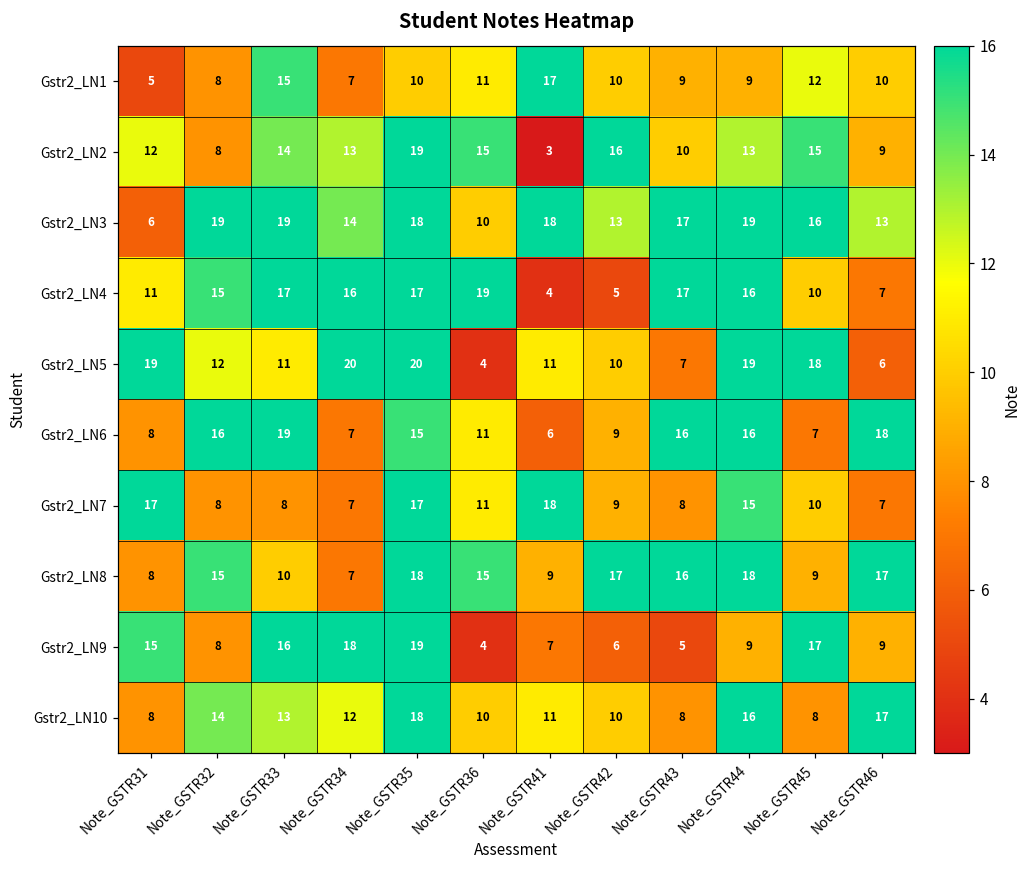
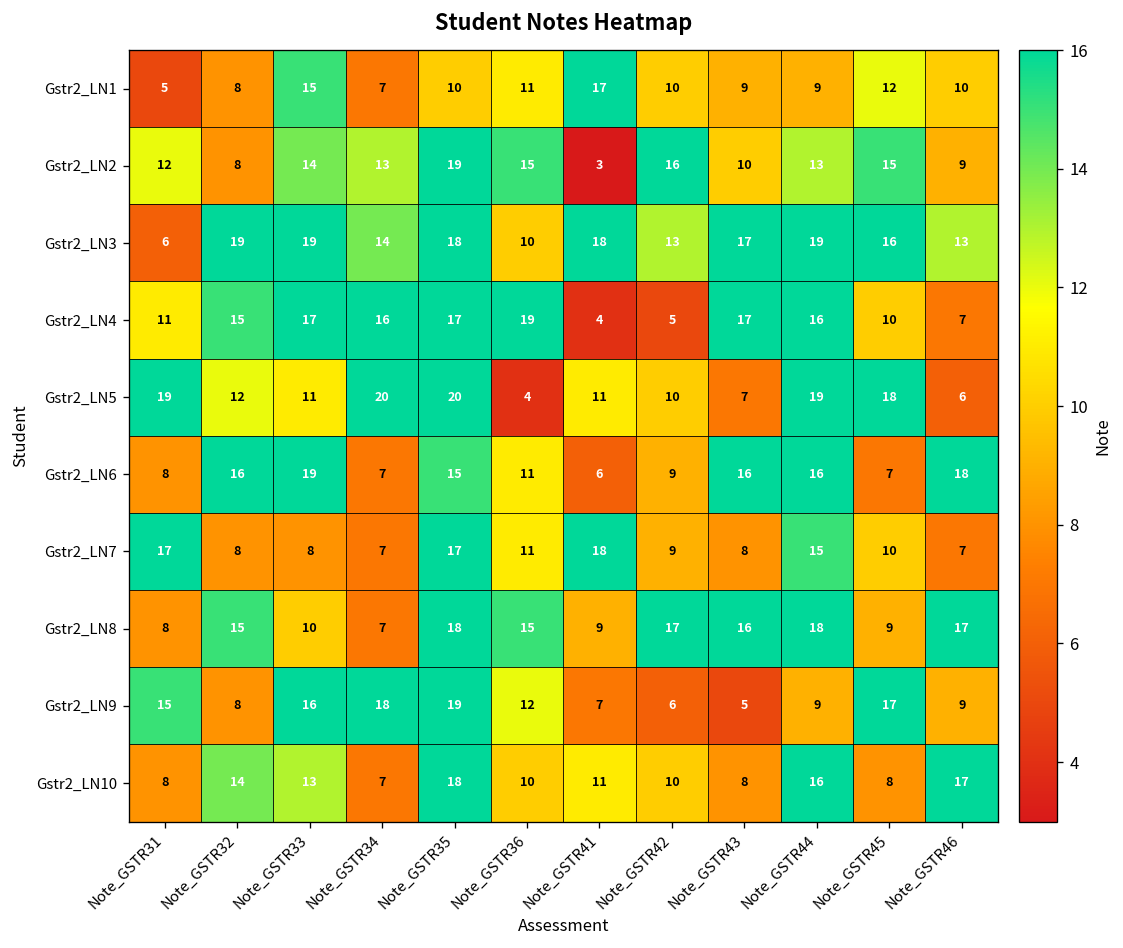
  {
    "Gstr2_LN1": {
      "Note_GSTR31": 5,
      "Note_GSTR32": 8,
      "Note_GSTR33": 15,
      "Note_GSTR34": 7,
      "Note_GSTR35": 10,
      "Note_GSTR36": 11,
      "Note_GSTR41": 17,
      "Note_GSTR42": 10,
      "Note_GSTR43": 9,
      "Note_GSTR44": 9,
      "Note_GSTR45": 12,
      "Note_GSTR46": 10
    },
    "Gstr2_LN2": {
      "Note_GSTR31": 12,
      "Note_GSTR32": 8,
      "Note_GSTR33": 14,
      "Note_GSTR34": 13,
      "Note_GSTR35": 19,
      "Note_GSTR36": 15,
      "Note_GSTR41": 3,
      "Note_GSTR42": 16,
      "Note_GSTR43": 10,
      "Note_GSTR44": 13,
      "Note_GSTR45": 15,
      "Note_GSTR46": 9
    },
    "Gstr2_LN3": {
      "Note_GSTR31": 6,
      "Note_GSTR32": 19,
      "Note_GSTR33": 19,
      "Note_GSTR34": 14,
      "Note_GSTR35": 18,
      "Note_GSTR36": 10,
      "Note_GSTR41": 18,
      "Note_GSTR42": 13,
      "Note_GSTR43": 17,
      "Note_GSTR44": 19,
      "Note_GSTR45": 16,
      "Note_GSTR46": 13
    },
    "Gstr2_LN4": {
      "Note_GSTR31": 11,
      "Note_GSTR32": 15,
      "Note_GSTR33": 17,
      "Note_GSTR34": 16,
      "Note_GSTR35": 17,
      "Note_GSTR36": 19,
      "Note_GSTR41": 4,
      "Note_GSTR42": 5,
      "Note_GSTR43": 17,
      "Note_GSTR44": 16,
      "Note_GSTR45": 10,
      "Note_GSTR46": 7
    },
    "Gstr2_LN5": {
      "Note_GSTR31": 19,
      "Note_GSTR32": 12,
      "Note_GSTR33": 11,
      "Note_GSTR34": 20,
      "Note_GSTR35": 20,
      "Note_GSTR36": 4,
      "Note_GSTR41": 11,
      "Note_GSTR42": 10,
      "Note_GSTR43": 7,
      "Note_GSTR44": 19,
      "Note_GSTR45": 18,
      "Note_GSTR46": 6
    },
    "Gstr2_LN6": {
      "Note_GSTR31": 8,
      "Note_GSTR32": 16,
      "Note_GSTR33": 19,
      "Note_GSTR34": 7,
      "Note_GSTR35": 15,
      "Note_GSTR36": 11,
      "Note_GSTR41": 6,
      "Note_GSTR42": 9,
      "Note_GSTR43": 16,
      "Note_GSTR44": 16,
      "Note_GSTR45": 7,
      "Note_GSTR46": 18
    },
    "Gstr2_LN7": {
      "Note_GSTR31": 17,
      "Note_GSTR32": 8,
      "Note_GSTR33": 8,
      "Note_GSTR34": 7,
      "Note_GSTR35": 17,
      "Note_GSTR36": 11,
      "Note_GSTR41": 18,
      "Note_GSTR42": 9,
      "Note_GSTR43": 8,
      "Note_GSTR44": 15,
      "Note_GSTR45": 10,
      "Note_GSTR46": 7
    },
    "Gstr2_LN8": {
      "Note_GSTR31": 8,
      "Note_GSTR32": 15,
      "Note_GSTR33": 10,
      "Note_GSTR34": 7,
      "Note_GSTR35": 18,
      "Note_GSTR36": 15,
      "Note_GSTR41": 9,
      "Note_GSTR42": 17,
      "Note_GSTR43": 16,
      "Note_GSTR44": 18,
      "Note_GSTR45": 9,
      "Note_GSTR46": 17
    },
    "Gstr2_LN9": {
      "Note_GSTR31": 15,
      "Note_GSTR32": 8,
      "Note_GSTR33": 16,
      "Note_GSTR34": 18,
      "Note_GSTR35": 19,
-     "Note_GSTR36": 4,
+     "Note_GSTR36": 12,
      "Note_GSTR41": 7,
      "Note_GSTR42": 6,
      "Note_GSTR43": 5,
      "Note_GSTR44": 9,
      "Note_GSTR45": 17,
      "Note_GSTR46": 9
    },
    "Gstr2_LN10": {
      "Note_GSTR31": 8,
      "Note_GSTR32": 14,
      "Note_GSTR33": 13,
-     "Note_GSTR34": 12,
+     "Note_GSTR34": 7,
      "Note_GSTR35": 18,
      "Note_GSTR36": 10,
      "Note_GSTR41": 11,
      "Note_GSTR42": 10,
      "Note_GSTR43": 8,
      "Note_GSTR44": 16,
      "Note_GSTR45": 8,
      "Note_GSTR46": 17
    }
  }
